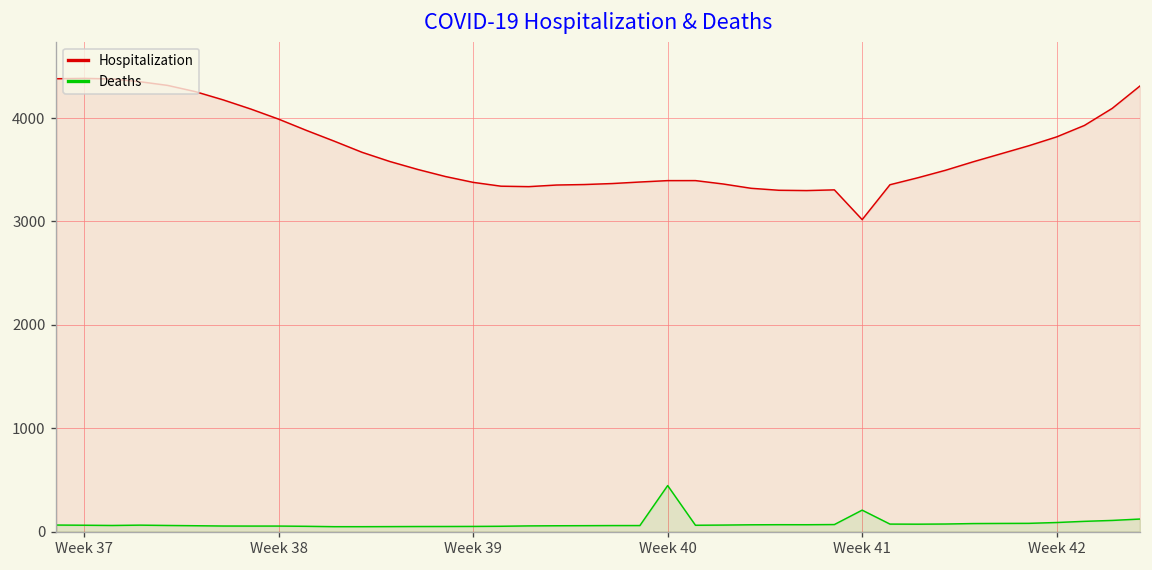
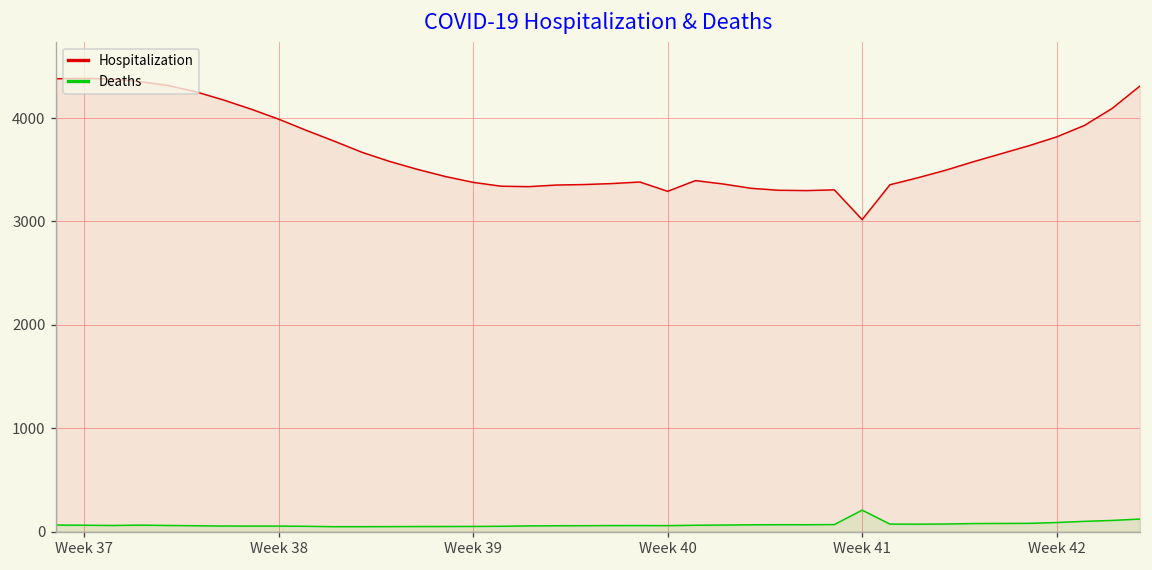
  {
    "Hospitalization": {
      "Week 38": 4000,
      "Week 39": 3400,
-     "Week 40": 3400,
+     "Week 40": 3300,
      "Week 41": 3000,
      "Week 42": 3800
    },
    "Deaths": {
      "Week 37": 100,
      "Week 38": 100,
      "Week 39": 0,
-     "Week 40": 400,
+     "Week 40": 100,
      "Week 41": 200,
      "Week 42": 100
    }
  }
